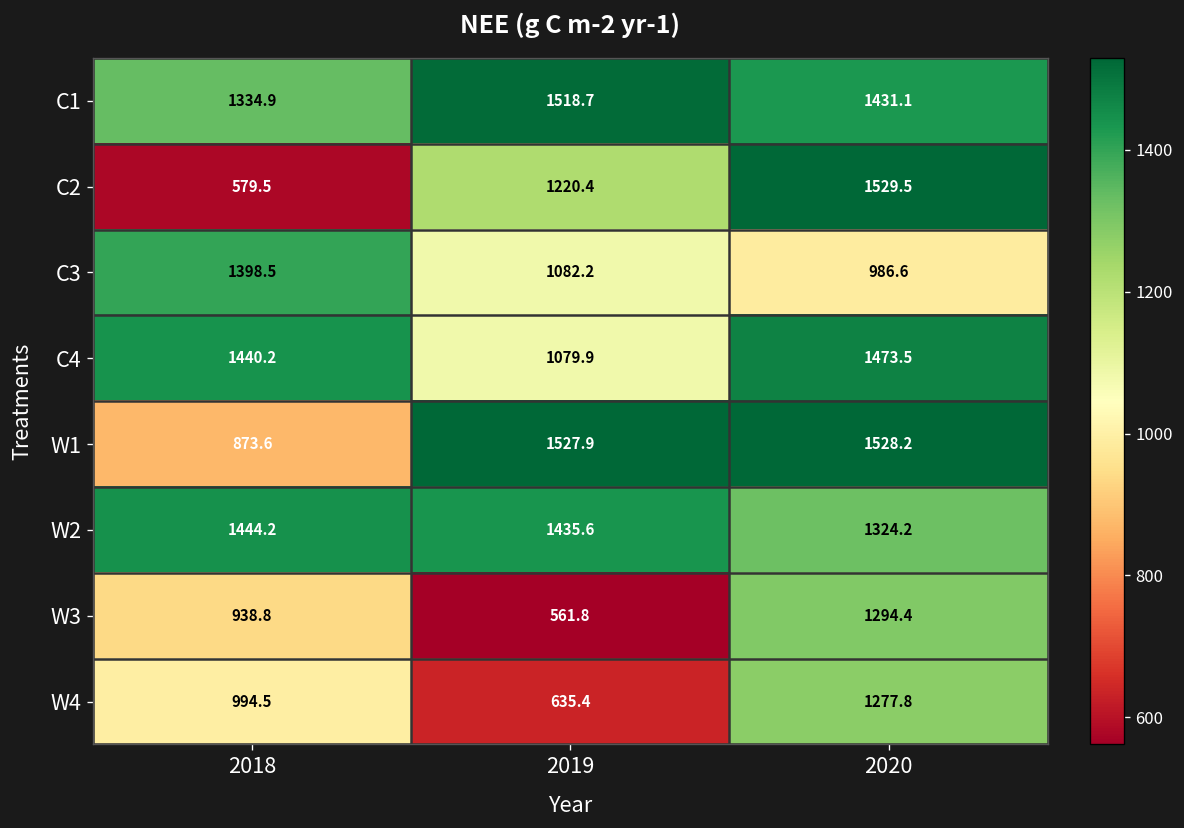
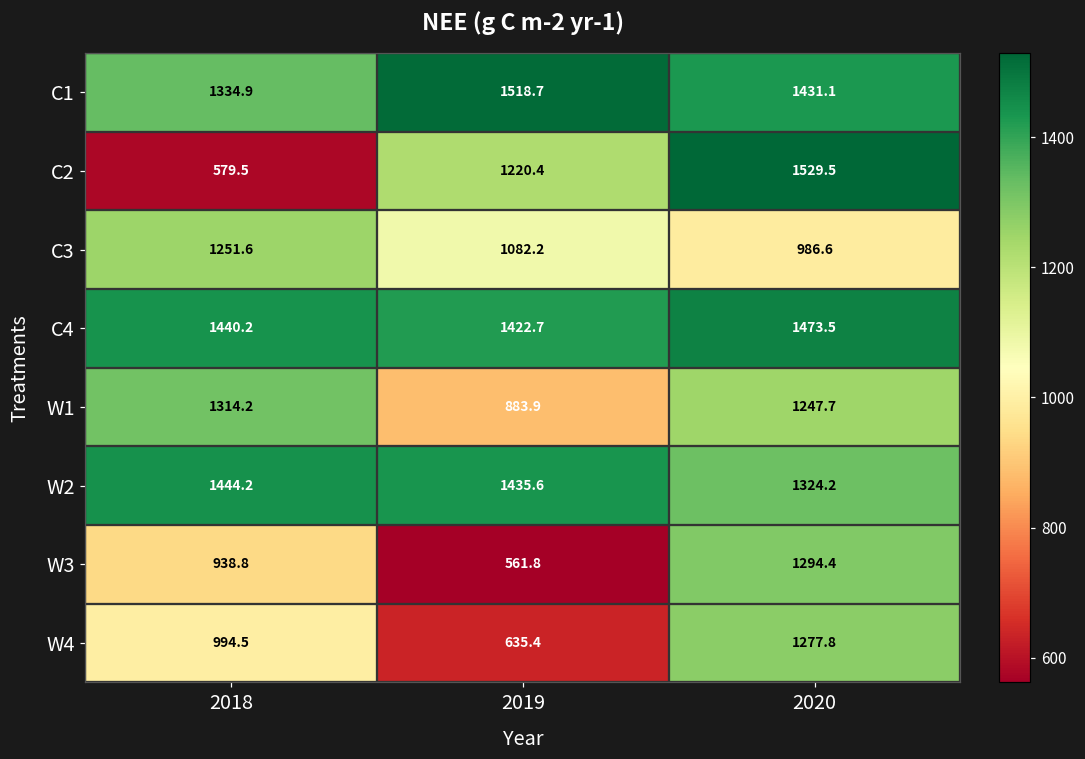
  {
    "C1": {
      "2018": 1334.9,
      "2019": 1518.7,
      "2020": 1431.1
    },
    "C2": {
      "2018": 579.5,
      "2019": 1220.4,
      "2020": 1529.5
    },
    "C3": {
-     "2018": 1398.5,
+     "2018": 1251.6,
      "2019": 1082.2,
      "2020": 986.6
    },
    "C4": {
      "2018": 1440.2,
-     "2019": 1079.9,
+     "2019": 1422.7,
      "2020": 1473.5
    },
    "W1": {
-     "2018": 873.6,
-     "2019": 1527.9,
-     "2020": 1528.2
+     "2018": 1314.2,
+     "2019": 883.9,
+     "2020": 1247.7
    },
    "W2": {
      "2018": 1444.2,
      "2019": 1435.6,
      "2020": 1324.2
    },
    "W3": {
      "2018": 938.8,
      "2019": 561.8,
      "2020": 1294.4
    },
    "W4": {
      "2018": 994.5,
      "2019": 635.4,
      "2020": 1277.8
    }
  }
